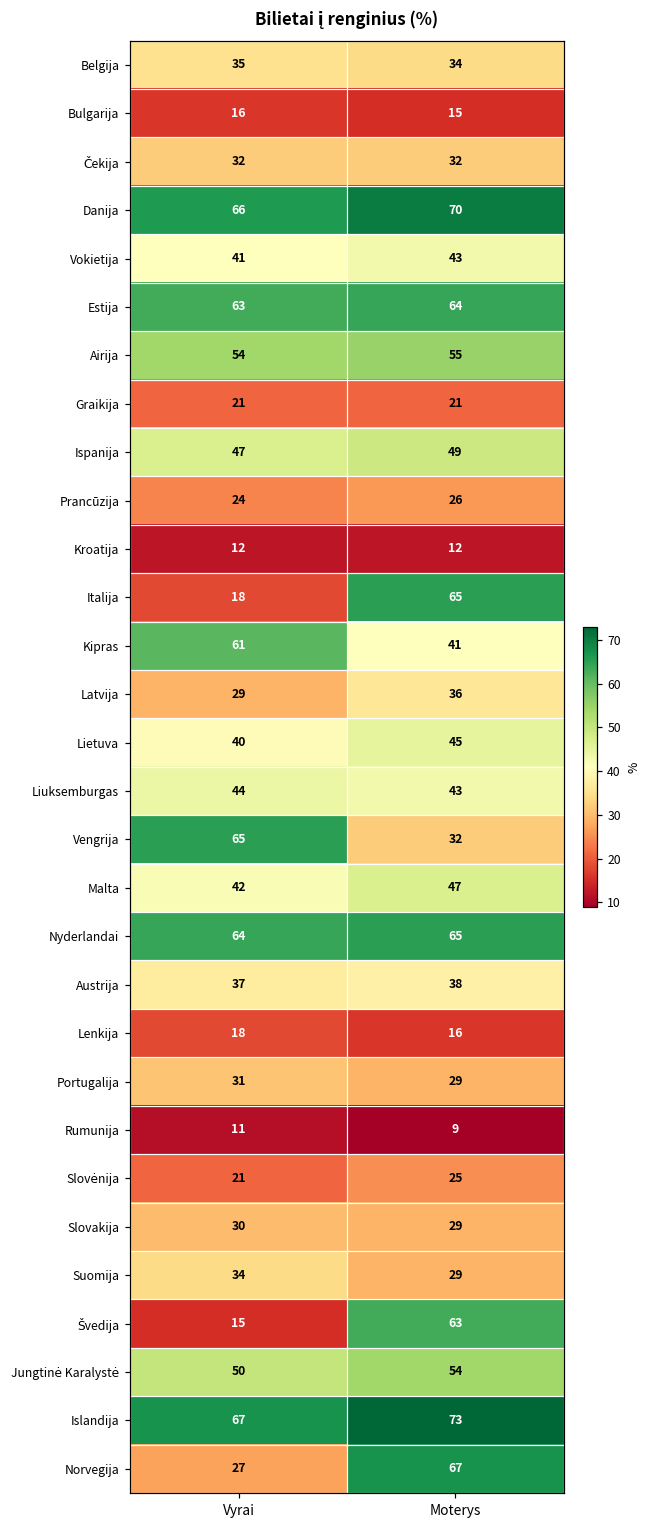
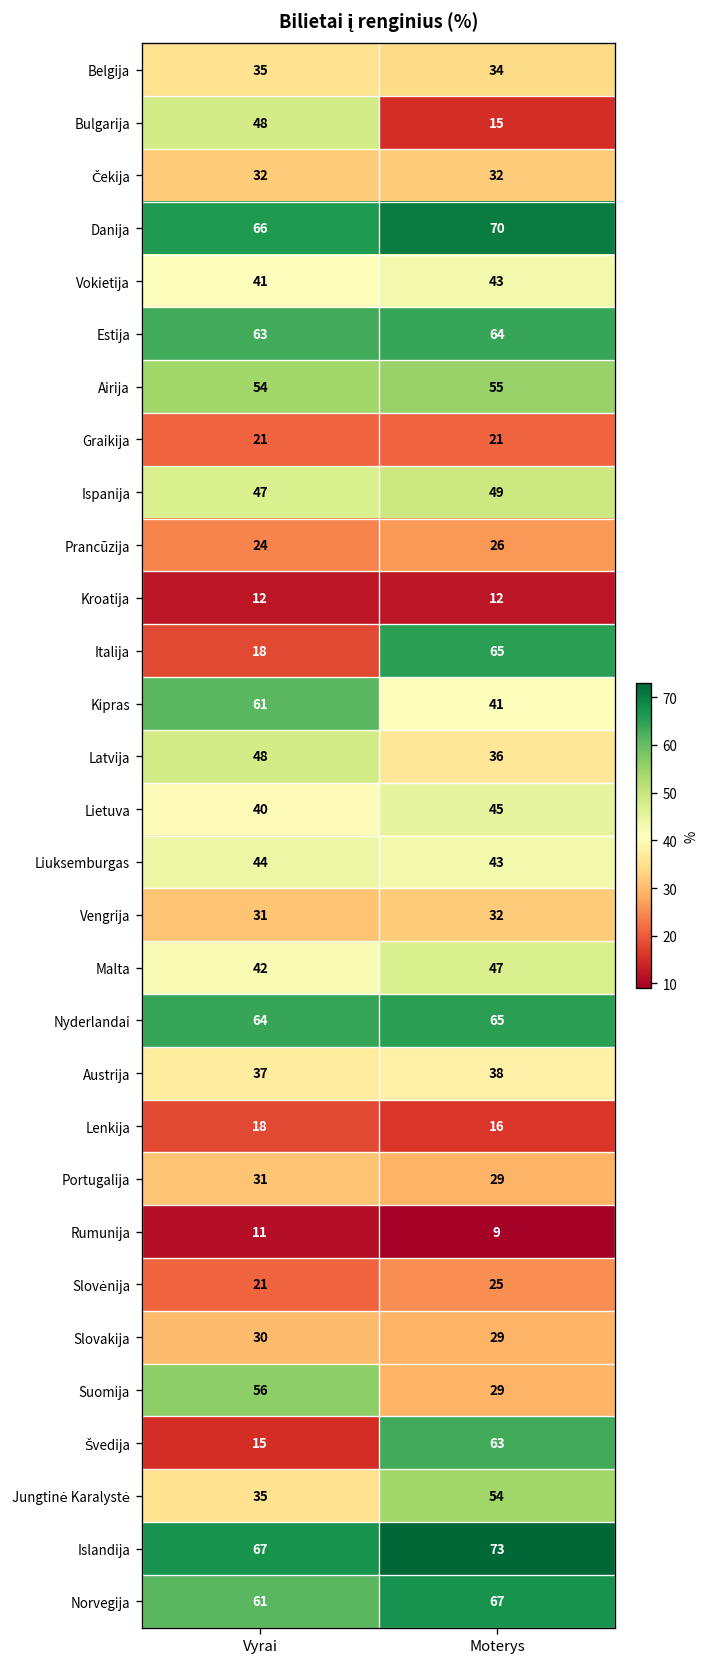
  {
    "Belgija": {
      "Vyrai": 35,
      "Moterys": 34
    },
    "Bulgarija": {
-     "Vyrai": 16,
+     "Vyrai": 48,
      "Moterys": 15
    },
    "Čekija": {
      "Vyrai": 32,
      "Moterys": 32
    },
    "Danija": {
      "Vyrai": 66,
      "Moterys": 70
    },
    "Vokietija": {
      "Vyrai": 41,
      "Moterys": 43
    },
    "Estija": {
      "Vyrai": 63,
      "Moterys": 64
    },
    "Airija": {
      "Vyrai": 54,
      "Moterys": 55
    },
    "Graikija": {
      "Vyrai": 21,
      "Moterys": 21
    },
    "Ispanija": {
      "Vyrai": 47,
      "Moterys": 49
    },
    "Prancūzija": {
      "Vyrai": 24,
      "Moterys": 26
    },
    "Kroatija": {
      "Vyrai": 12,
      "Moterys": 12
    },
    "Italija": {
      "Vyrai": 18,
      "Moterys": 65
    },
    "Kipras": {
      "Vyrai": 61,
      "Moterys": 41
    },
    "Latvija": {
-     "Vyrai": 29,
+     "Vyrai": 48,
      "Moterys": 36
    },
    "Lietuva": {
      "Vyrai": 40,
      "Moterys": 45
    },
    "Liuksemburgas": {
      "Vyrai": 44,
      "Moterys": 43
    },
    "Vengrija": {
-     "Vyrai": 65,
+     "Vyrai": 31,
      "Moterys": 32
    },
    "Malta": {
      "Vyrai": 42,
      "Moterys": 47
    },
    "Nyderlandai": {
      "Vyrai": 64,
      "Moterys": 65
    },
    "Austrija": {
      "Vyrai": 37,
      "Moterys": 38
    },
    "Lenkija": {
      "Vyrai": 18,
      "Moterys": 16
    },
    "Portugalija": {
      "Vyrai": 31,
      "Moterys": 29
    },
    "Rumunija": {
      "Vyrai": 11,
      "Moterys": 9
    },
    "Slovėnija": {
      "Vyrai": 21,
      "Moterys": 25
    },
    "Slovakija": {
      "Vyrai": 30,
      "Moterys": 29
    },
    "Suomija": {
-     "Vyrai": 34,
+     "Vyrai": 56,
      "Moterys": 29
    },
    "Švedija": {
      "Vyrai": 15,
      "Moterys": 63
    },
    "Jungtinė Karalystė": {
-     "Vyrai": 50,
+     "Vyrai": 35,
      "Moterys": 54
    },
    "Islandija": {
      "Vyrai": 67,
      "Moterys": 73
    },
    "Norvegija": {
-     "Vyrai": 27,
+     "Vyrai": 61,
      "Moterys": 67
    }
  }
